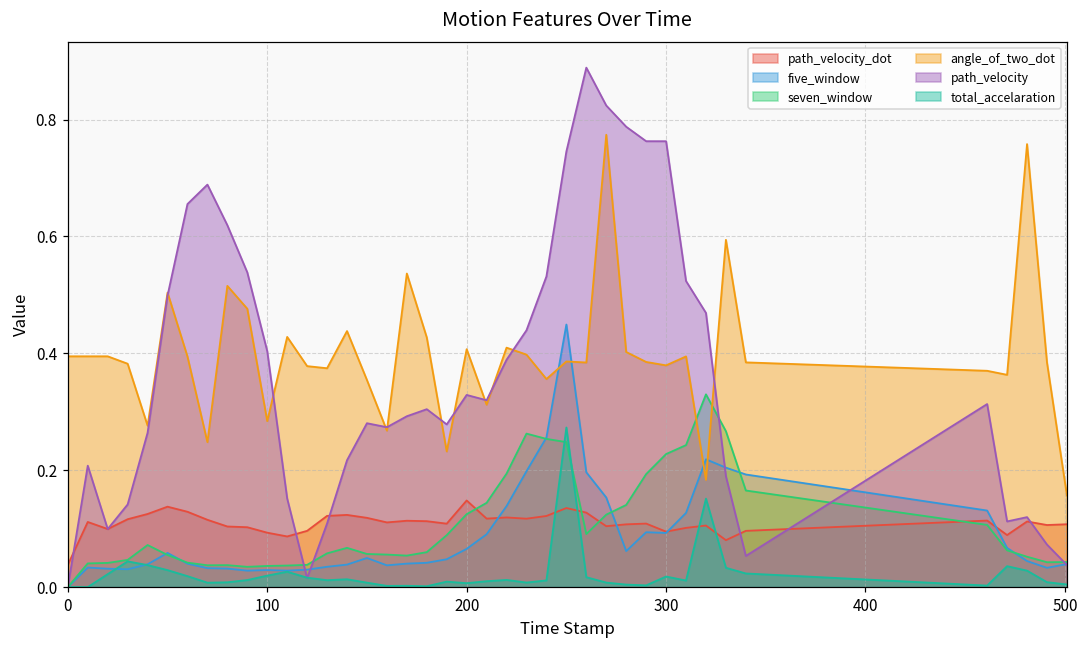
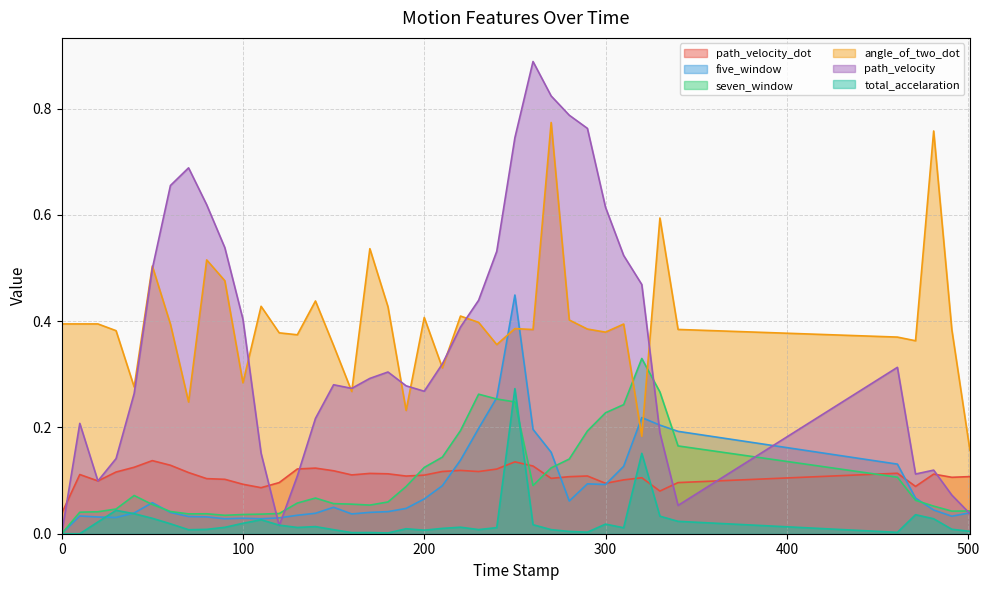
  {
    "path_velocity_dot": {
      "0": 0.04,
      "100": 0.09,
-     "200": 0.15
+     "200": 0.11
    },
    "angle_of_two_dot": {
      "0": 0.39,
      "100": 0.28,
      "200": 0.41,
      "300": 0.38
    },
    "path_velocity": {
      "100": 0.40,
-     "200": 0.33,
-     "300": 0.76
+     "200": 0.27,
+     "300": 0.61
    }
  }
